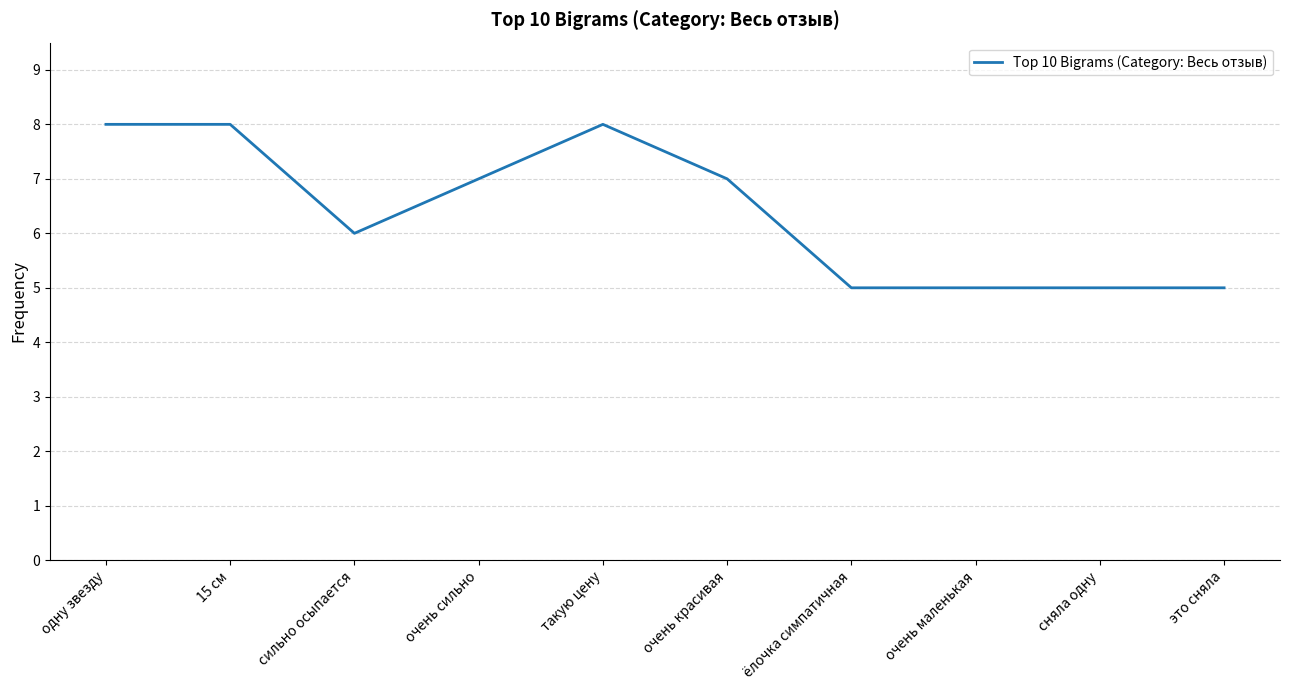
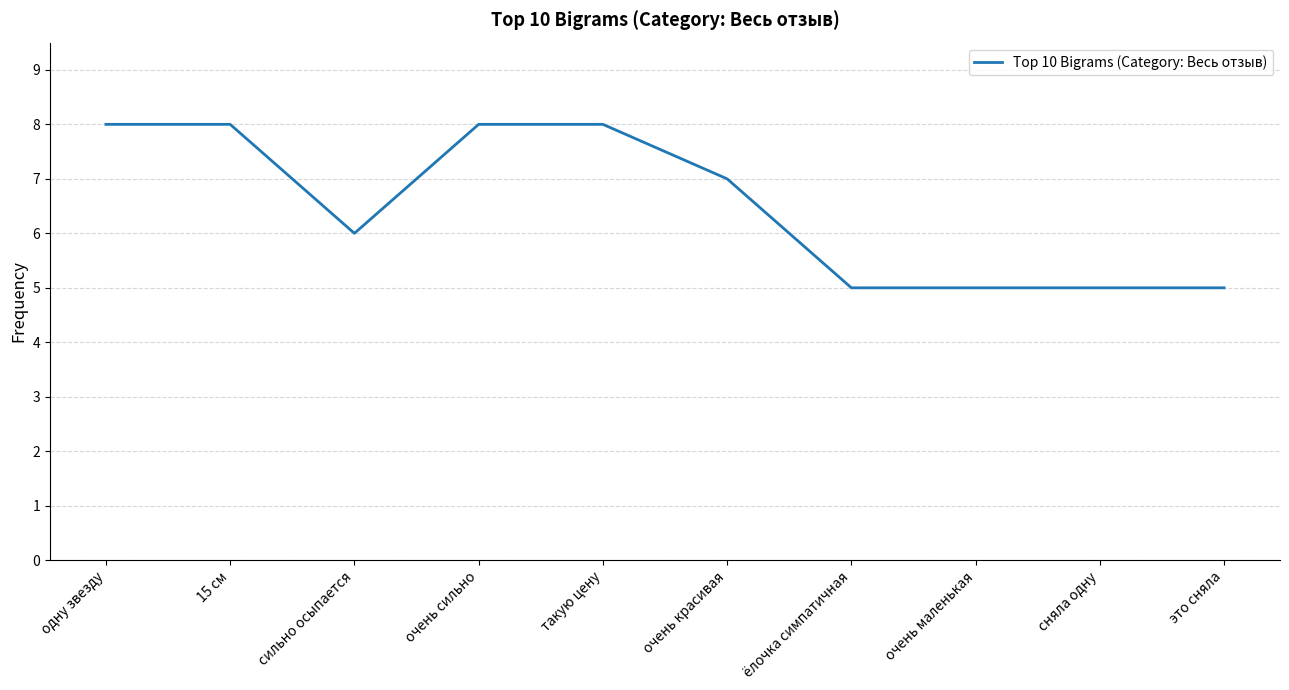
  {
    "одну звезду": 8,
    "15 см": 8,
    "сильно осыпается": 6,
-   "очень сильно": 7,
+   "очень сильно": 8,
    "такую цену": 8,
    "очень красивая": 7,
    "ёлочка симпатичная": 5,
    "очень маленькая": 5,
    "сняла одну": 5,
    "это сняла": 5
  }
